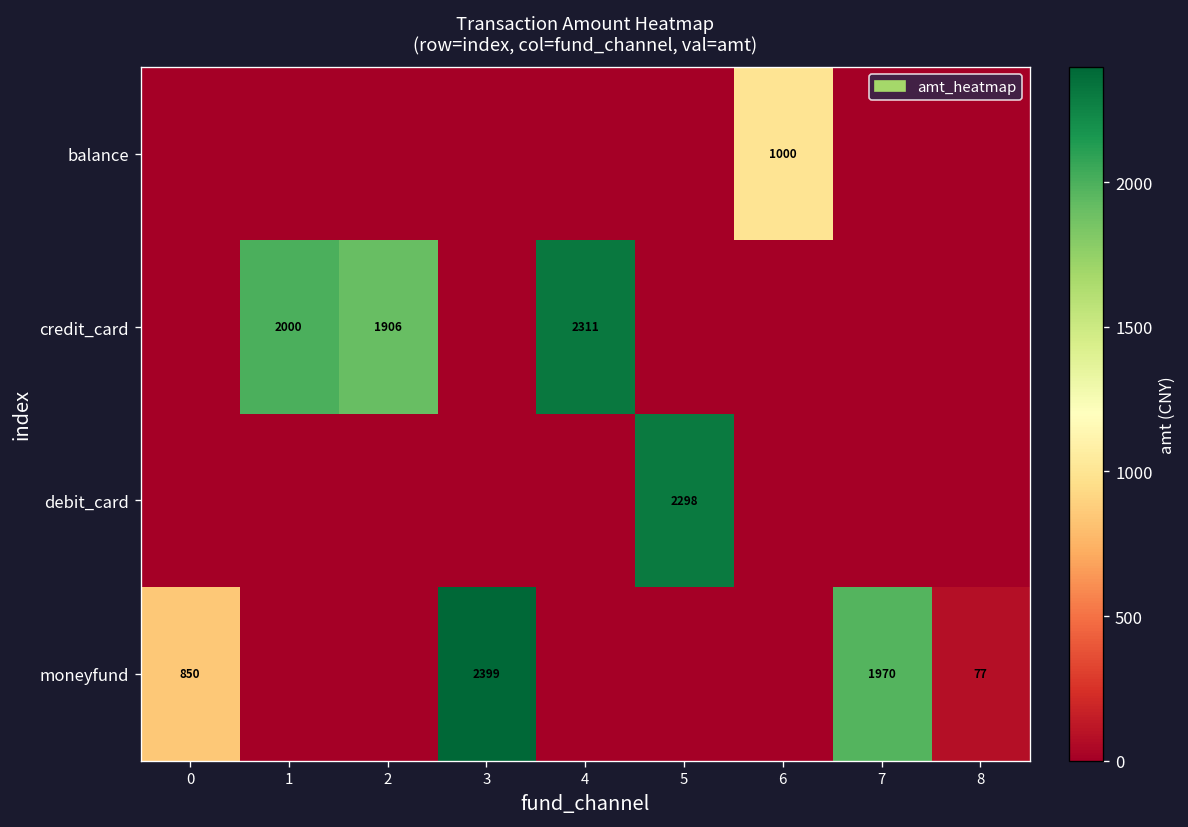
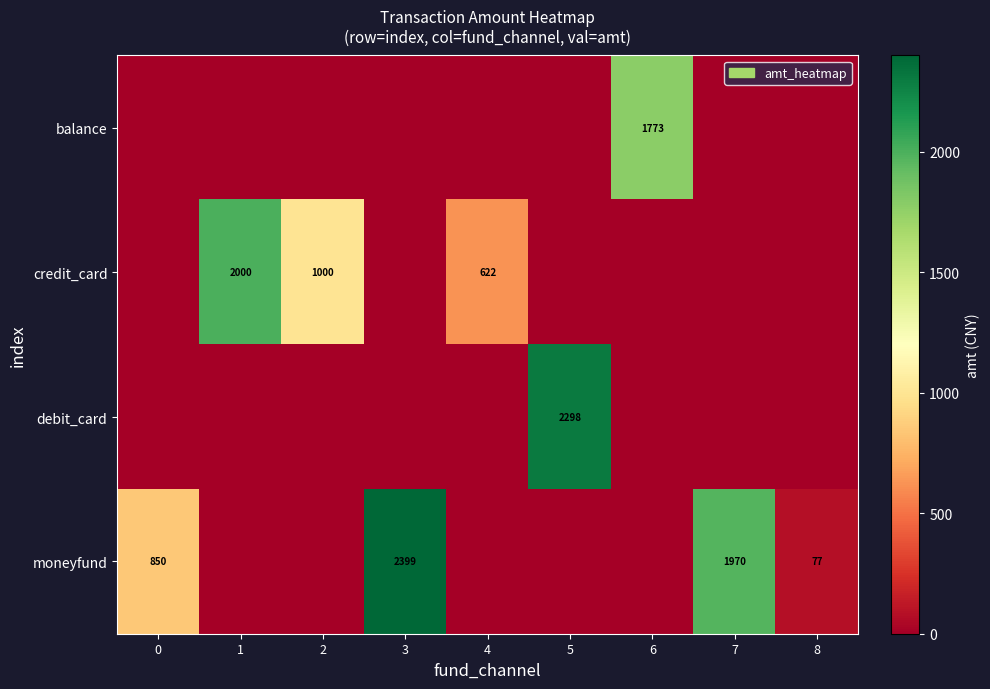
  {
    "balance": {
-     "6": 1000
+     "6": 1773
    },
    "credit_card": {
      "1": 2000,
-     "2": 1906,
-     "4": 2311
+     "2": 1000,
+     "4": 622
    },
    "debit_card": {
      "5": 2298
    },
    "moneyfund": {
      "0": 850,
      "3": 2399,
      "7": 1970,
      "8": 77
    }
  }
